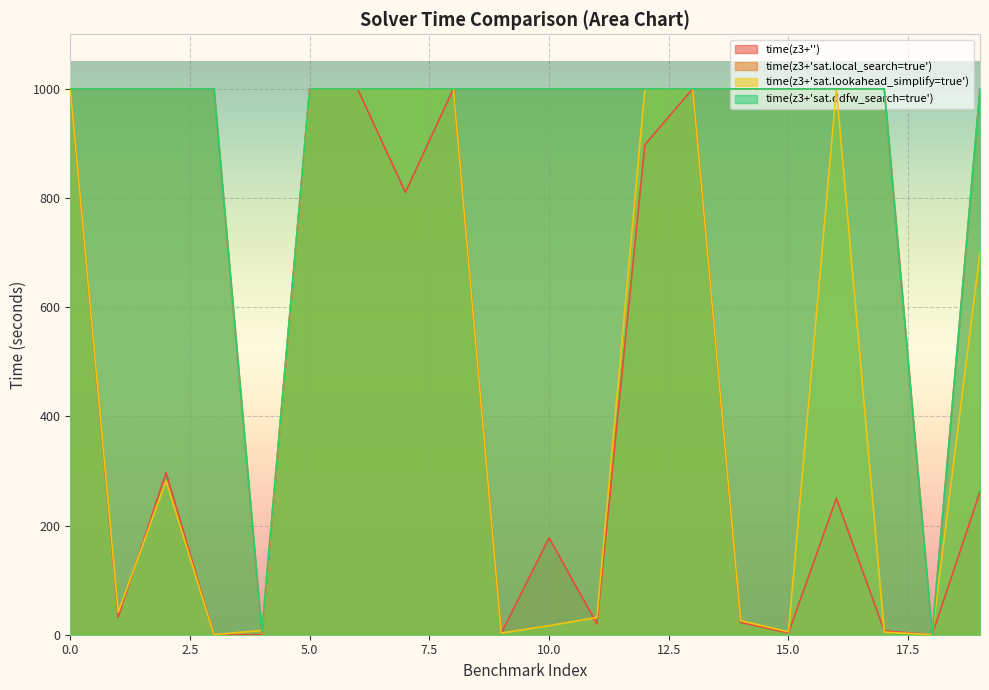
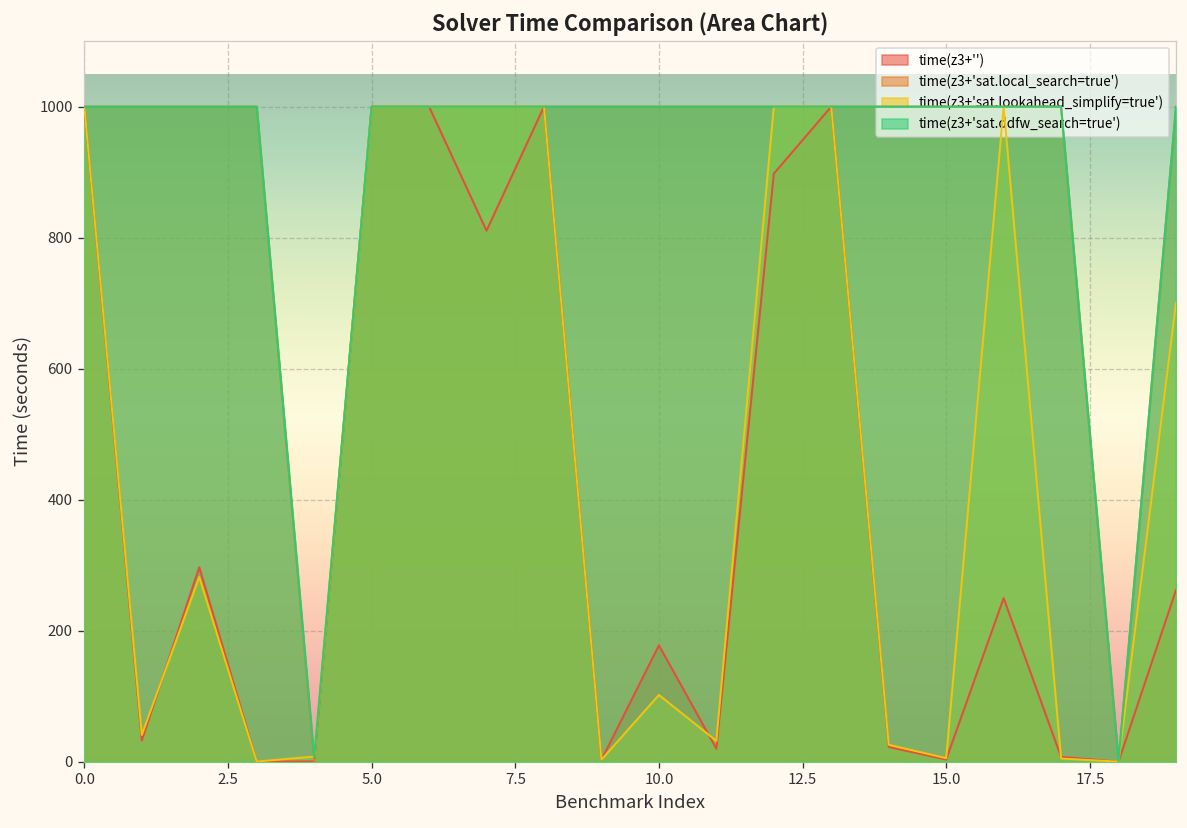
  {
    "time(z3+'sat.lookahead_simplify=true')": {
-     "10.0": 20
+     "10.0": 100
    }
  }
